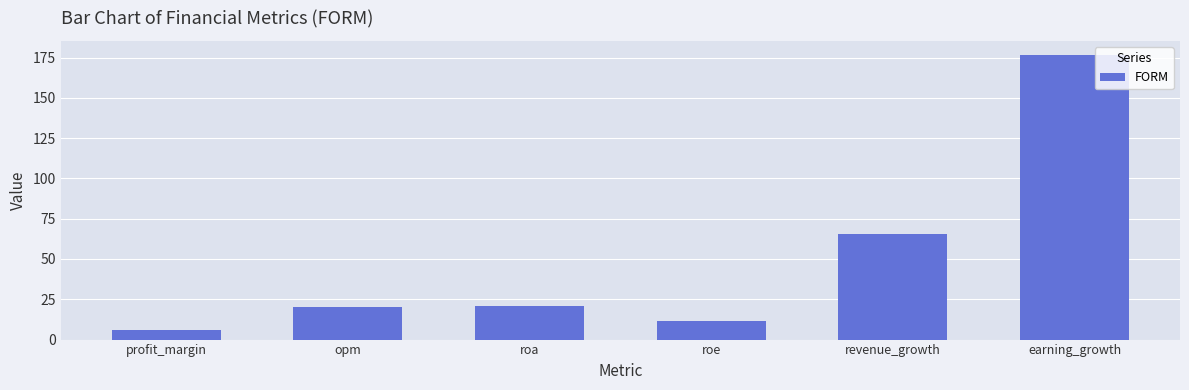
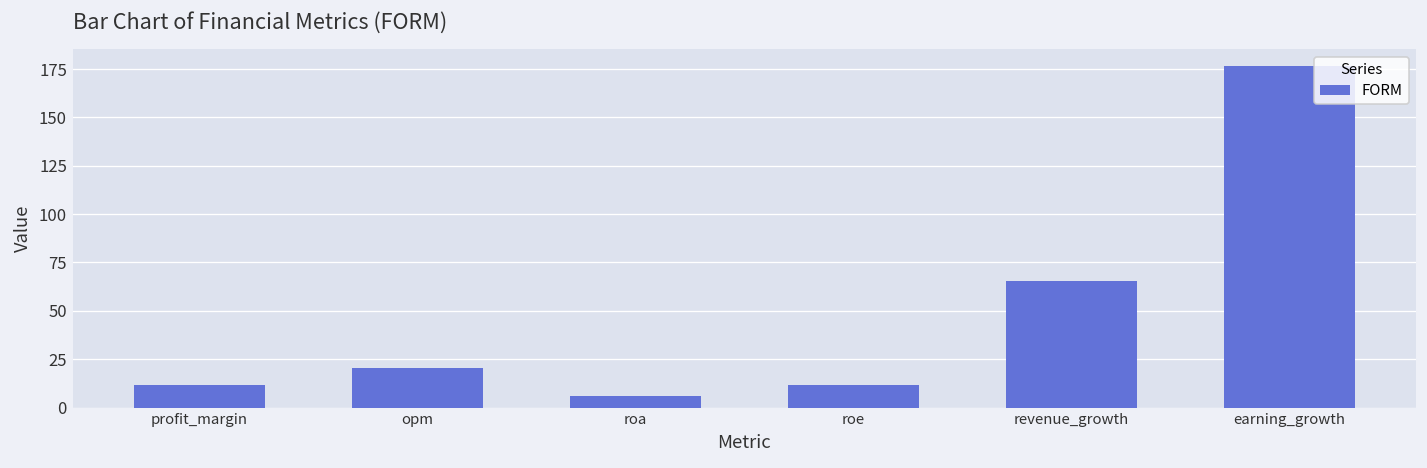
  {
-   "profit_margin": 6,
+   "profit_margin": 12,
    "opm": 20,
-   "roa": 21,
+   "roa": 6,
    "roe": 12,
    "revenue_growth": 66,
    "earning_growth": 177
  }
